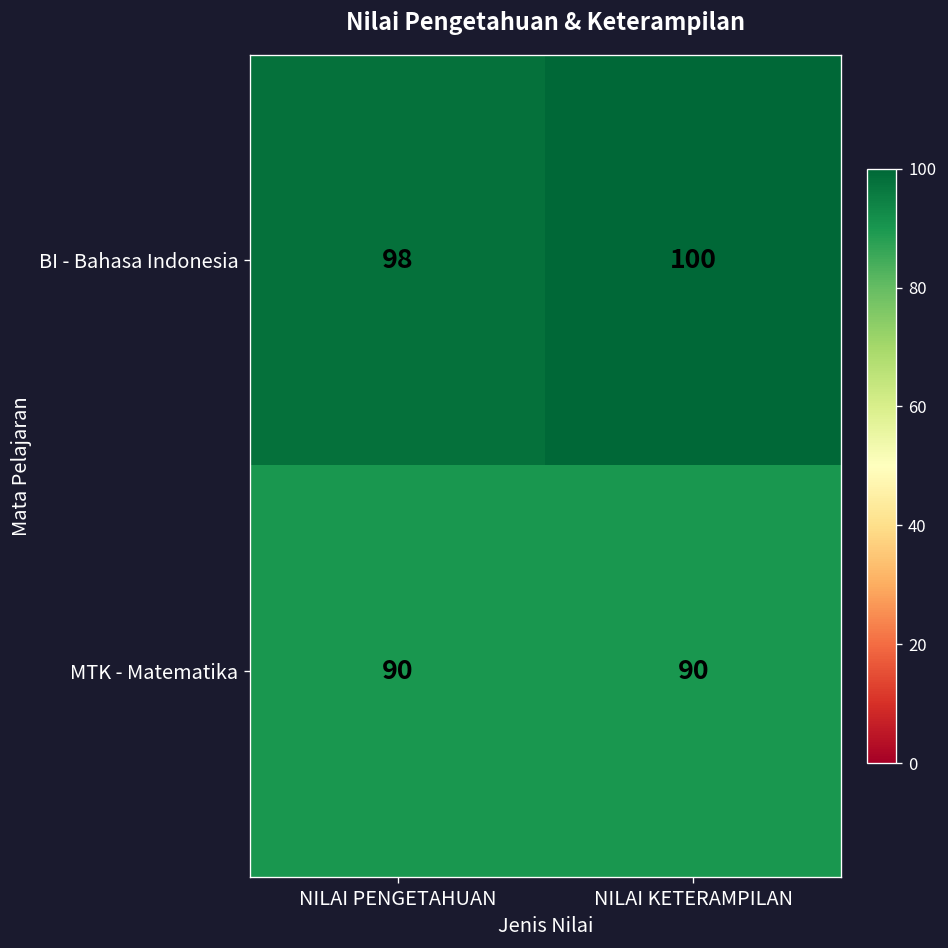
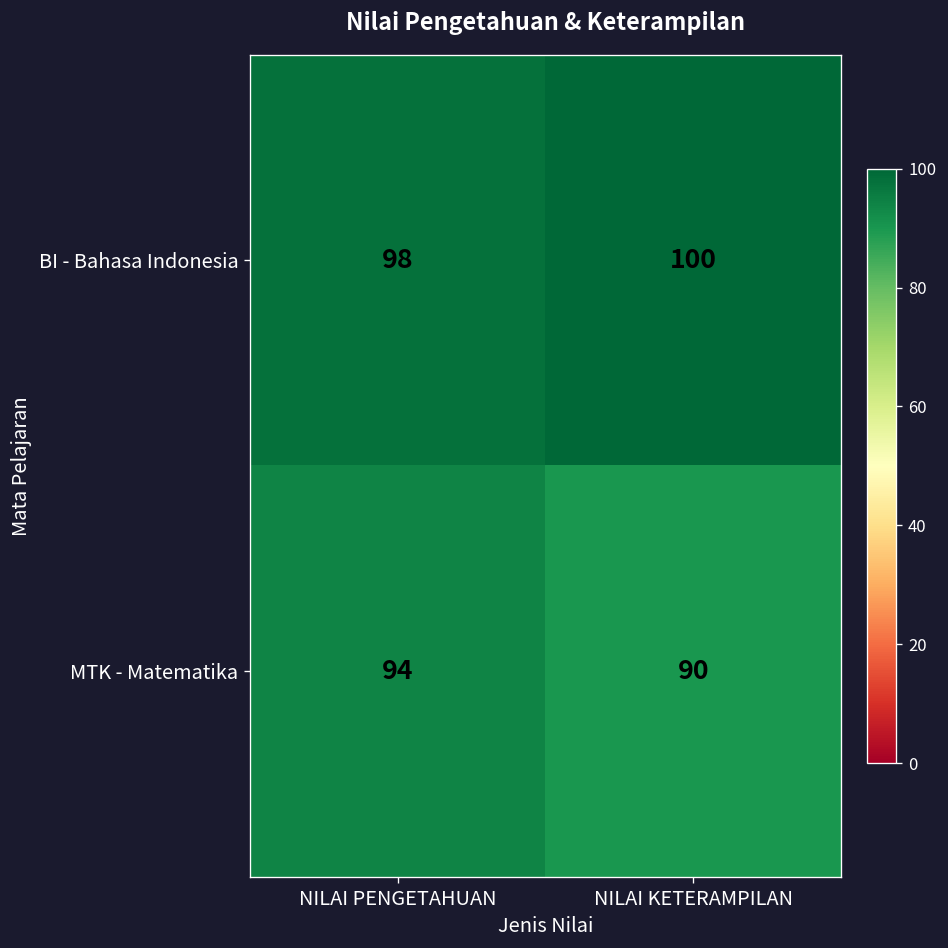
  {
    "BI - Bahasa Indonesia": {
      "NILAI PENGETAHUAN": 98,
      "NILAI KETERAMPILAN": 100
    },
    "MTK - Matematika": {
-     "NILAI PENGETAHUAN": 90,
+     "NILAI PENGETAHUAN": 94,
      "NILAI KETERAMPILAN": 90
    }
  }
